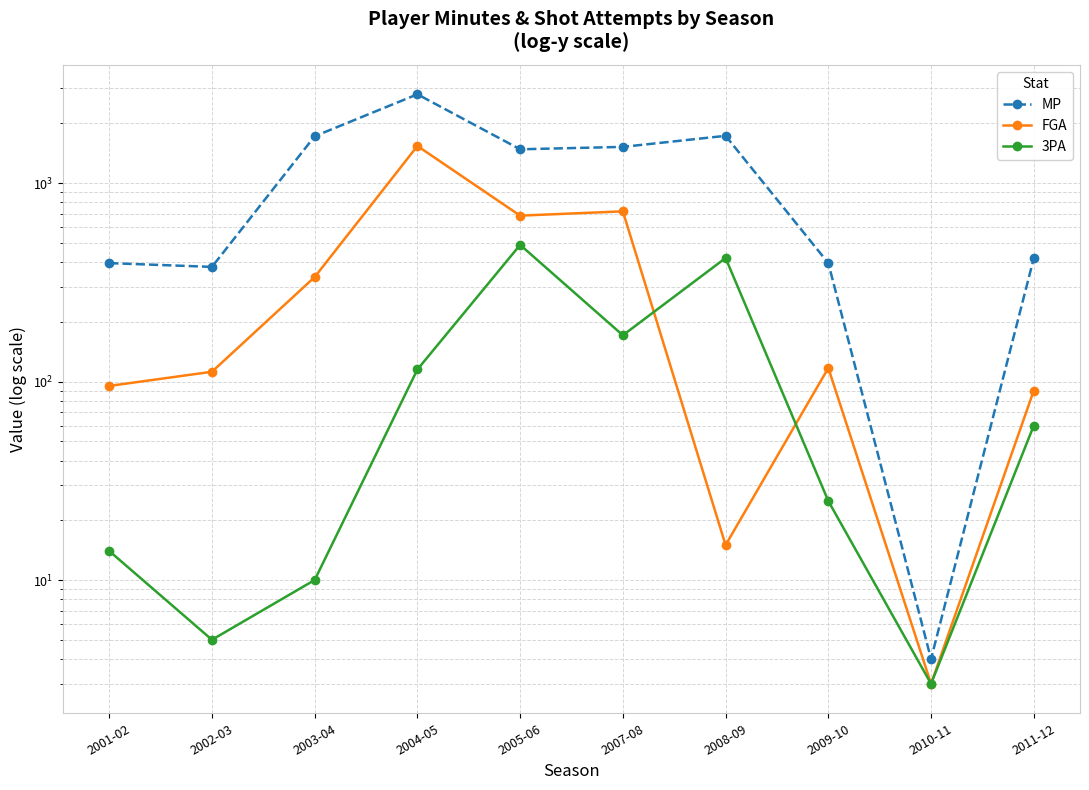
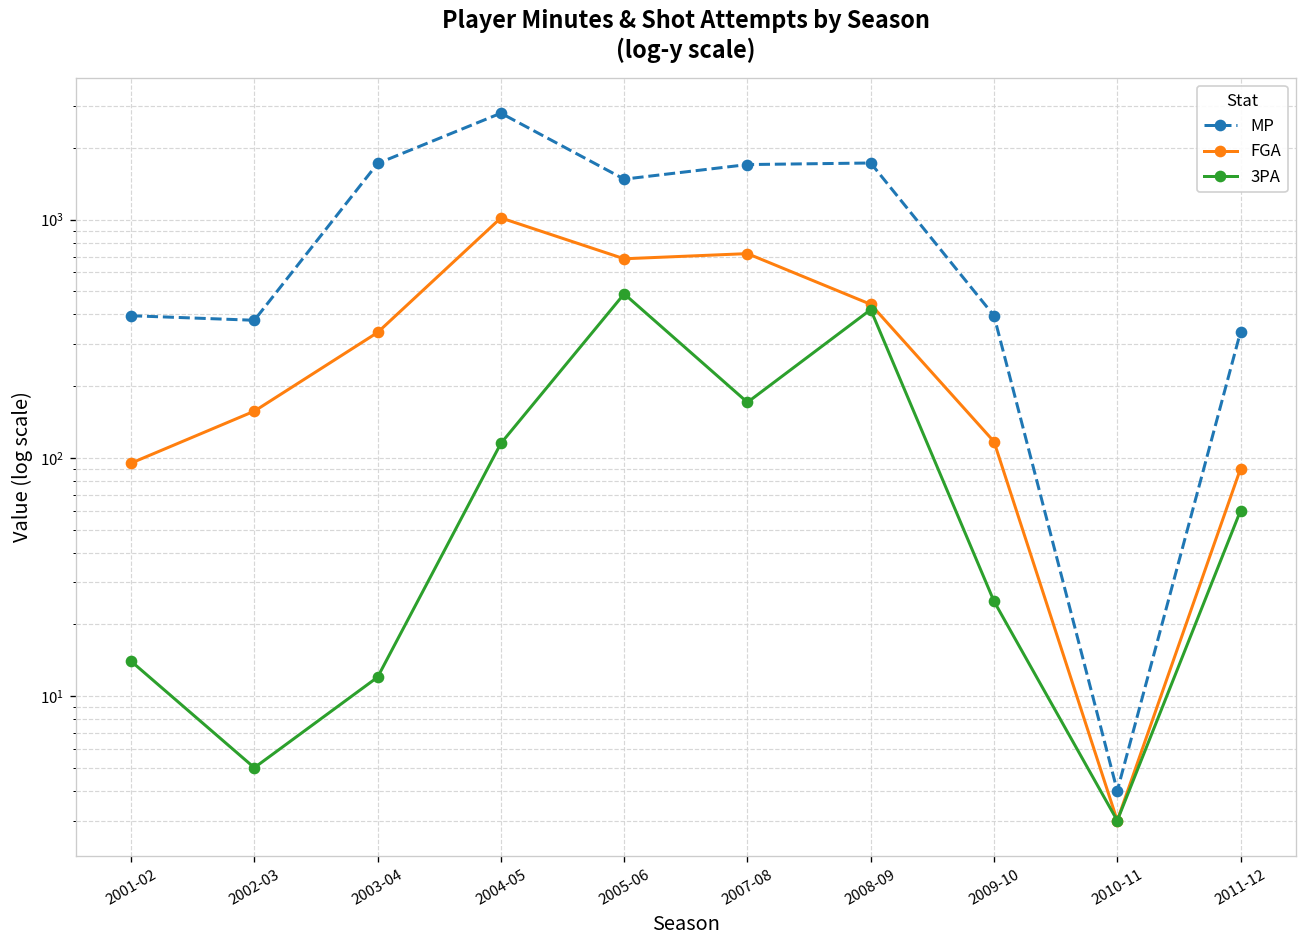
  {
    "MP": {
      "2001-02": 400,
      "2002-03": 380,
      "2003-04": 1700,
      "2004-05": 2800,
      "2005-06": 1500,
-     "2007-08": 1500,
+     "2007-08": 1700,
      "2008-09": 1700,
      "2009-10": 400,
      "2010-11": 4,
-     "2011-12": 420
+     "2011-12": 340
    },
    "FGA": {
      "2001-02": 100,
-     "2002-03": 110,
+     "2002-03": 160,
      "2003-04": 340,
-     "2004-05": 1500,
+     "2004-05": 1000,
      "2005-06": 690,
      "2007-08": 720,
-     "2008-09": 15,
+     "2008-09": 440,
      "2009-10": 120,
      "2011-12": 90
    },
    "3PA": {
      "2001-02": 14,
      "2002-03": 5,
-     "2003-04": 10,
+     "2003-04": 12,
      "2004-05": 120,
      "2005-06": 490,
      "2007-08": 170,
      "2008-09": 420,
      "2009-10": 25,
      "2011-12": 60
    }
  }
